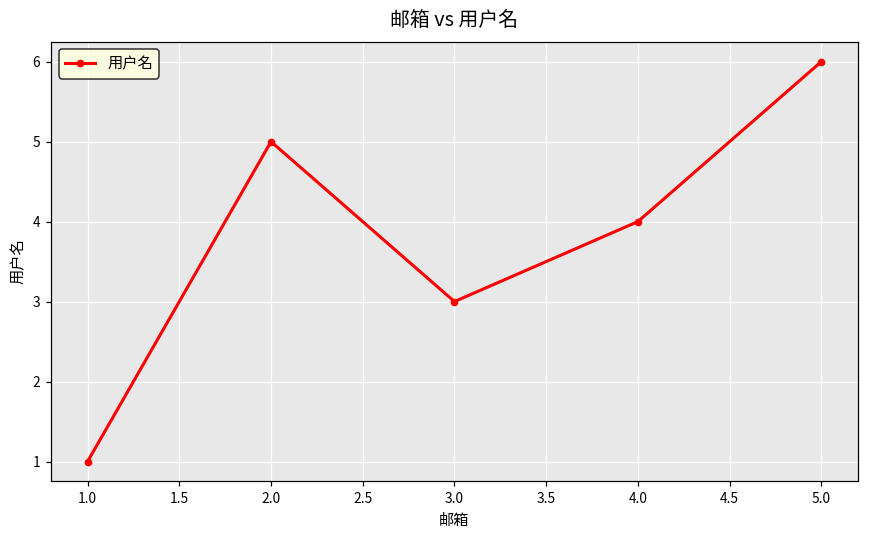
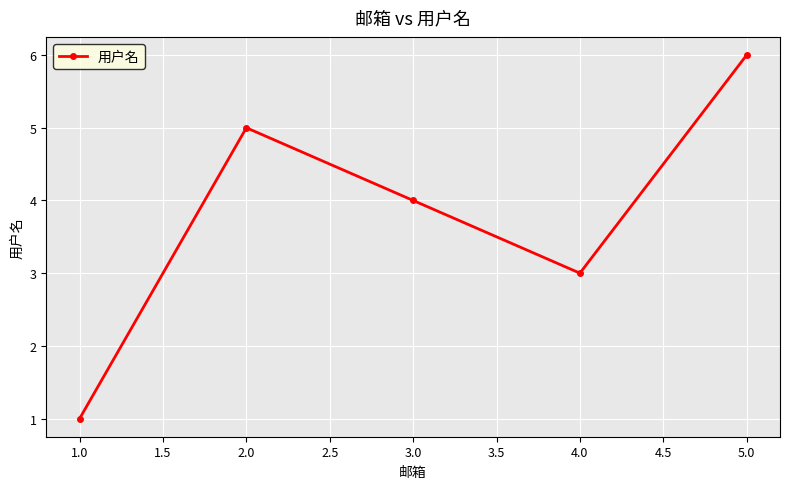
  {
    "1.0": 1,
    "2.0": 5,
-   "3.0": 3,
-   "4.0": 4,
+   "3.0": 4,
+   "4.0": 3,
    "5.0": 6
  }
